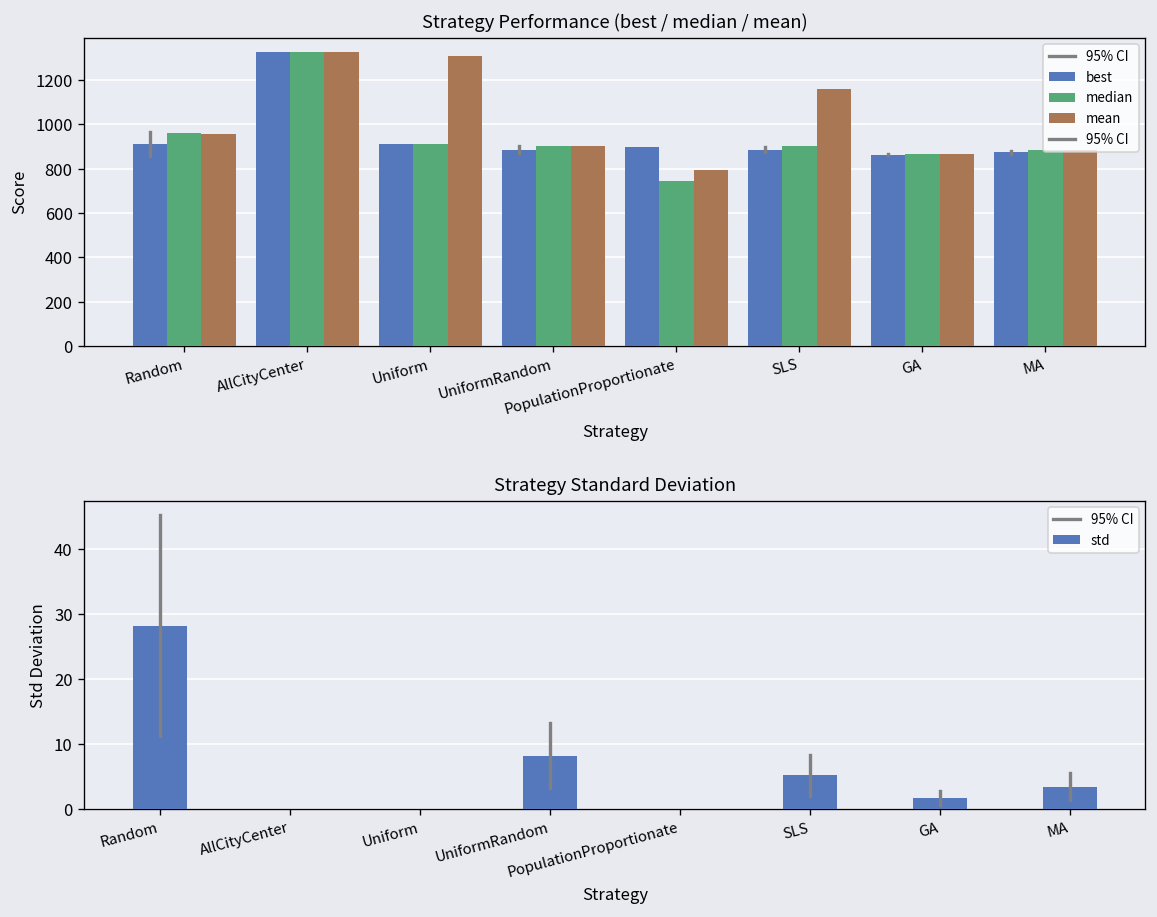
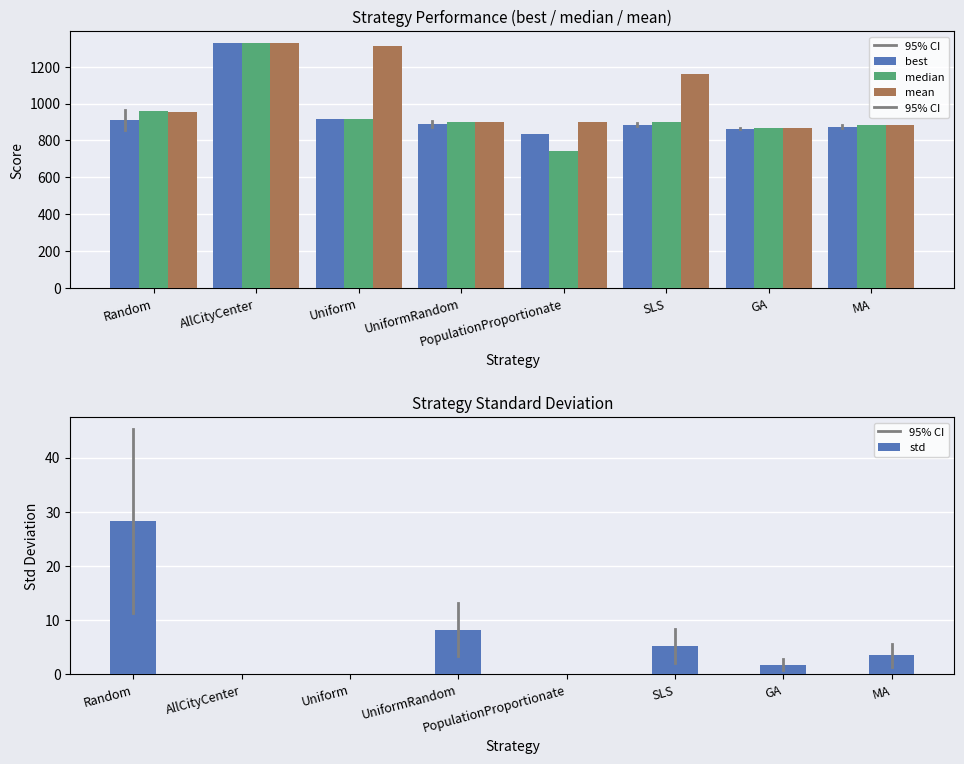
  {
    "Strategy Performance (best / median / mean)": {
      "best": {
        "Random": 910,
        "AllCityCenter": 1330,
        "Uniform": 910,
        "UniformRandom": 890,
-       "PopulationProportionate": 900,
+       "PopulationProportionate": 830,
        "SLS": 890,
        "GA": 860,
        "MA": 880
      },
      "median": {
        "Random": 960,
        "AllCityCenter": 1330,
        "Uniform": 910,
        "UniformRandom": 900,
        "PopulationProportionate": 750,
        "SLS": 900,
        "GA": 870,
        "MA": 880
      },
      "mean": {
        "Random": 960,
        "AllCityCenter": 1330,
        "Uniform": 1310,
        "UniformRandom": 900,
-       "PopulationProportionate": 790,
+       "PopulationProportionate": 900,
        "SLS": 1160,
        "GA": 870,
        "MA": 880
      }
    },
    "Strategy Standard Deviation": {
      "std": {
        "Random": 28,
        "AllCityCenter": 0,
        "Uniform": 0,
        "UniformRandom": 8,
        "PopulationProportionate": 0,
        "SLS": 5,
        "GA": 2,
        "MA": 3
      }
    }
  }
